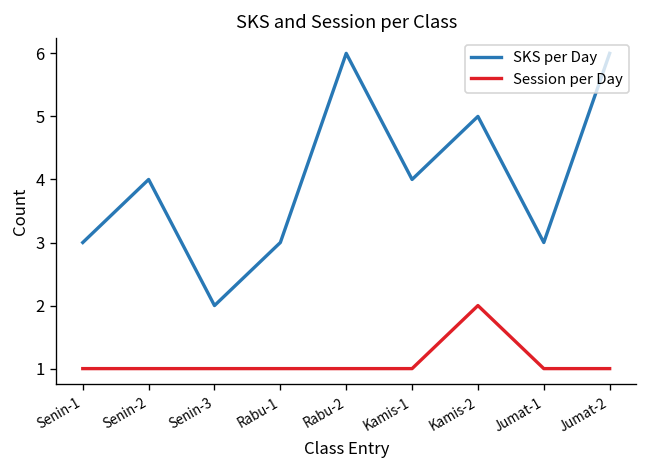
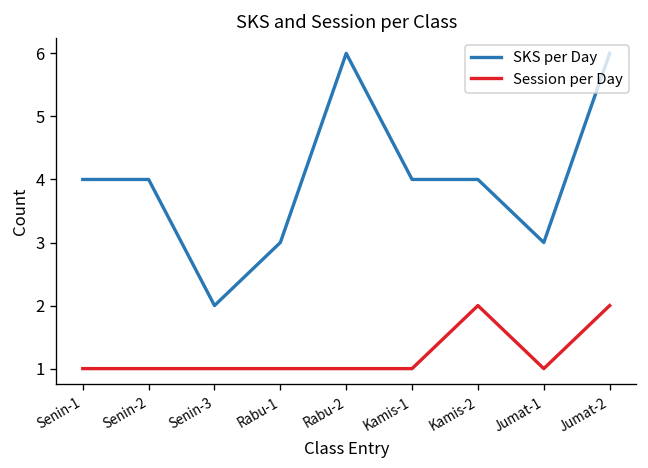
  {
    "SKS per Day": {
-     "Senin-1": 3,
+     "Senin-1": 4,
      "Senin-2": 4,
      "Senin-3": 2,
      "Rabu-1": 3,
      "Rabu-2": 6,
      "Kamis-1": 4,
-     "Kamis-2": 5,
+     "Kamis-2": 4,
      "Jumat-1": 3
    },
    "Session per Day": {
      "Senin-1": 1,
      "Senin-2": 1,
      "Senin-3": 1,
      "Rabu-1": 1,
      "Rabu-2": 1,
      "Kamis-1": 1,
      "Kamis-2": 2,
      "Jumat-1": 1,
-     "Jumat-2": 1
+     "Jumat-2": 2
    }
  }
